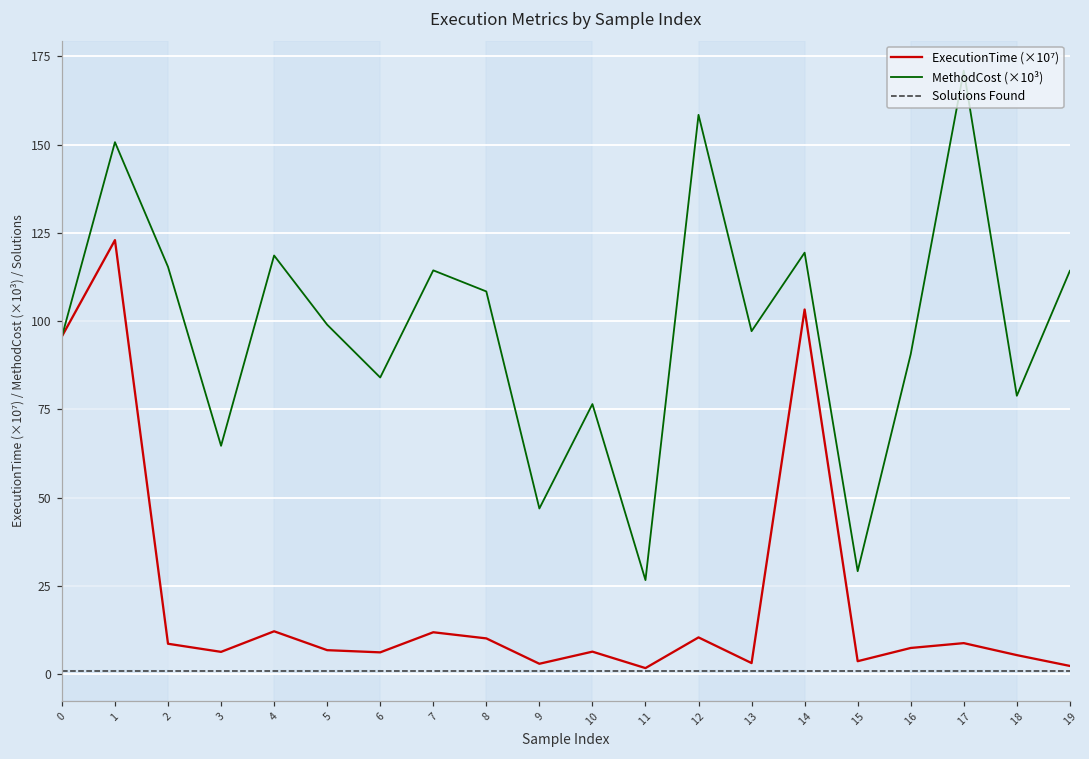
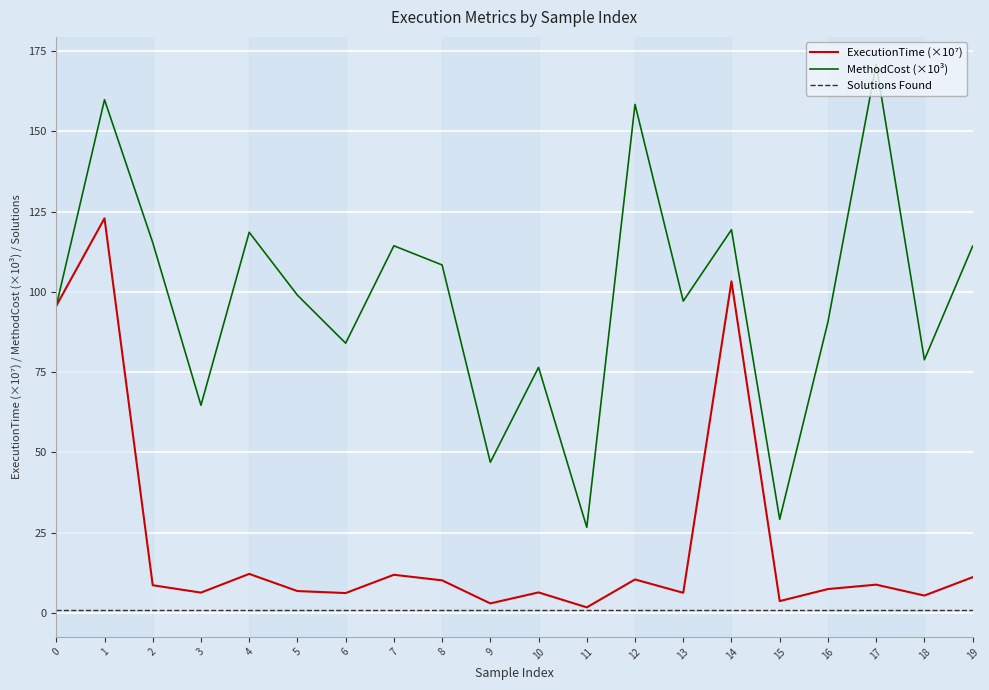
  {
    "ExecutionTime (×10⁷)": {
      "1": 123,
      "2": 9,
      "3": 6,
      "4": 12,
      "5": 7,
      "6": 6,
      "7": 12,
      "8": 10,
      "9": 3,
      "10": 6,
      "12": 10,
-     "13": 3,
+     "13": 6,
      "14": 103,
      "15": 4,
      "16": 7,
      "17": 9,
      "18": 5,
-     "19": 2
+     "19": 11
    },
    "MethodCost (×10³)": {
-     "1": 151,
+     "1": 160,
      "2": 115,
      "3": 65,
      "4": 119,
      "5": 99,
      "6": 84,
      "7": 114,
      "8": 108,
      "9": 47,
      "10": 76,
      "11": 27,
      "12": 158,
      "13": 97,
      "14": 119,
      "15": 29,
      "16": 91,
      "18": 79,
      "19": 114
    },
    "Solutions Found": {
      "0": 1,
      "1": 1,
      "2": 1,
      "3": 1,
      "4": 1,
      "5": 1,
      "6": 1,
      "7": 1,
      "8": 1,
      "9": 1,
      "10": 1,
      "12": 1,
      "13": 1,
      "14": 1,
      "15": 1,
      "16": 1,
      "17": 1,
      "18": 1,
      "19": 1
    }
  }
